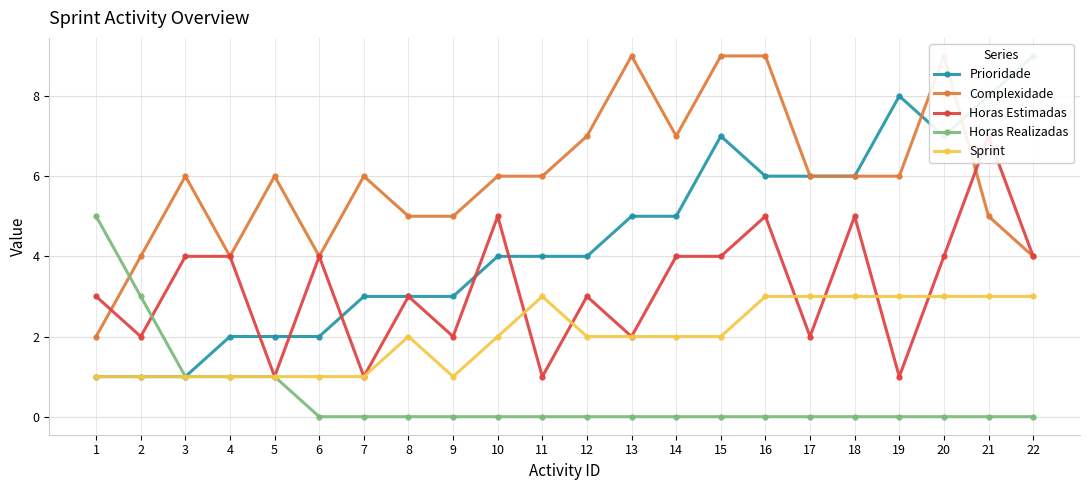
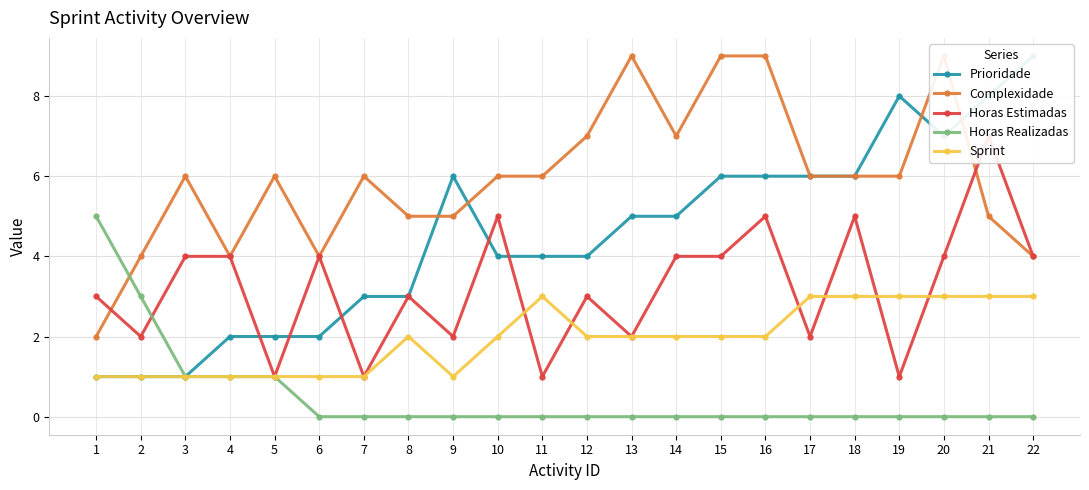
  {
    "Prioridade": {
      "4": 2,
      "5": 2,
      "6": 2,
      "7": 3,
-     "9": 3,
+     "9": 6,
      "10": 4,
      "11": 4,
      "12": 4,
      "13": 5,
      "14": 5,
-     "15": 7,
+     "15": 6,
      "16": 6,
      "19": 8
    },
    "Horas Realizadas": {
      "1": 5,
      "2": 3,
      "6": 0,
      "7": 0,
      "8": 0,
      "9": 0,
      "10": 0,
      "11": 0,
      "12": 0,
      "13": 0,
      "14": 0,
      "15": 0,
      "16": 0,
      "17": 0,
      "18": 0,
      "19": 0,
      "20": 0,
      "21": 0,
      "22": 0
    },
    "Sprint": {
      "6": 1,
      "8": 2,
      "9": 1,
      "10": 2,
      "11": 3,
      "12": 2,
      "14": 2,
      "15": 2,
-     "16": 3,
+     "16": 2,
      "17": 3,
      "18": 3,
      "19": 3,
      "20": 3,
      "21": 3,
      "22": 3
    }
  }
